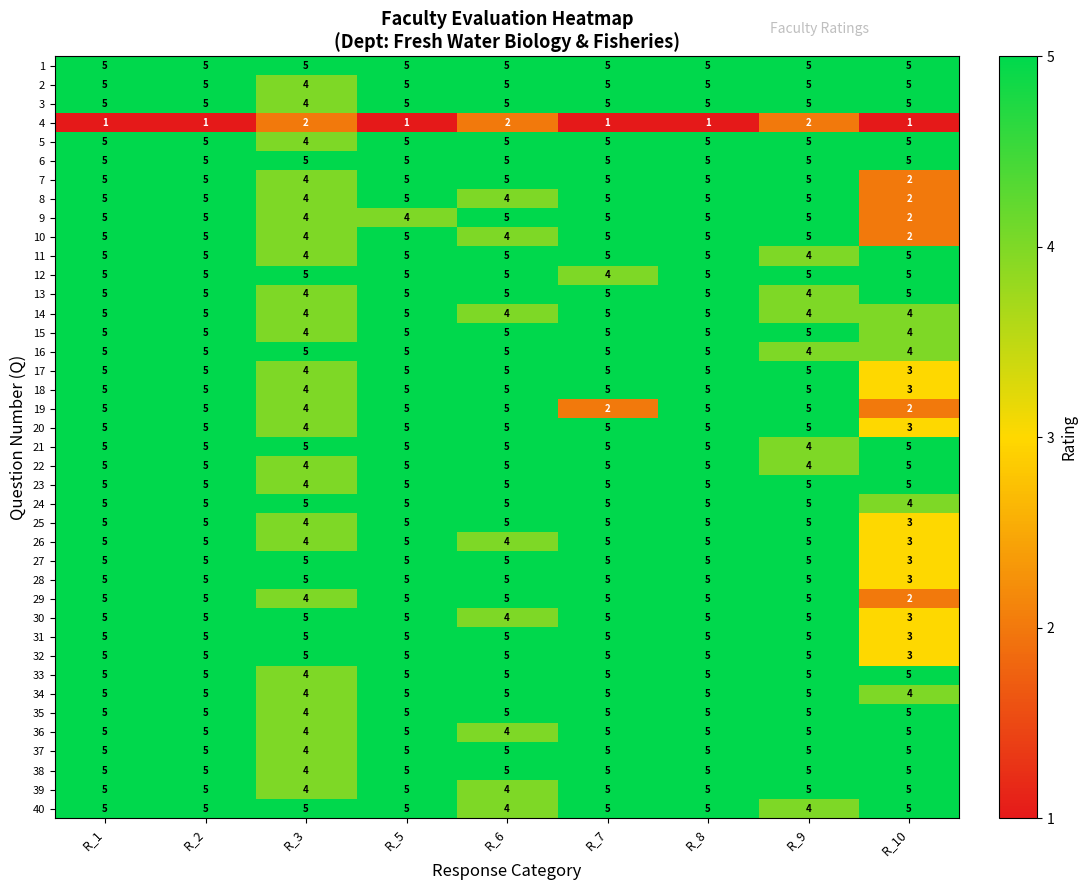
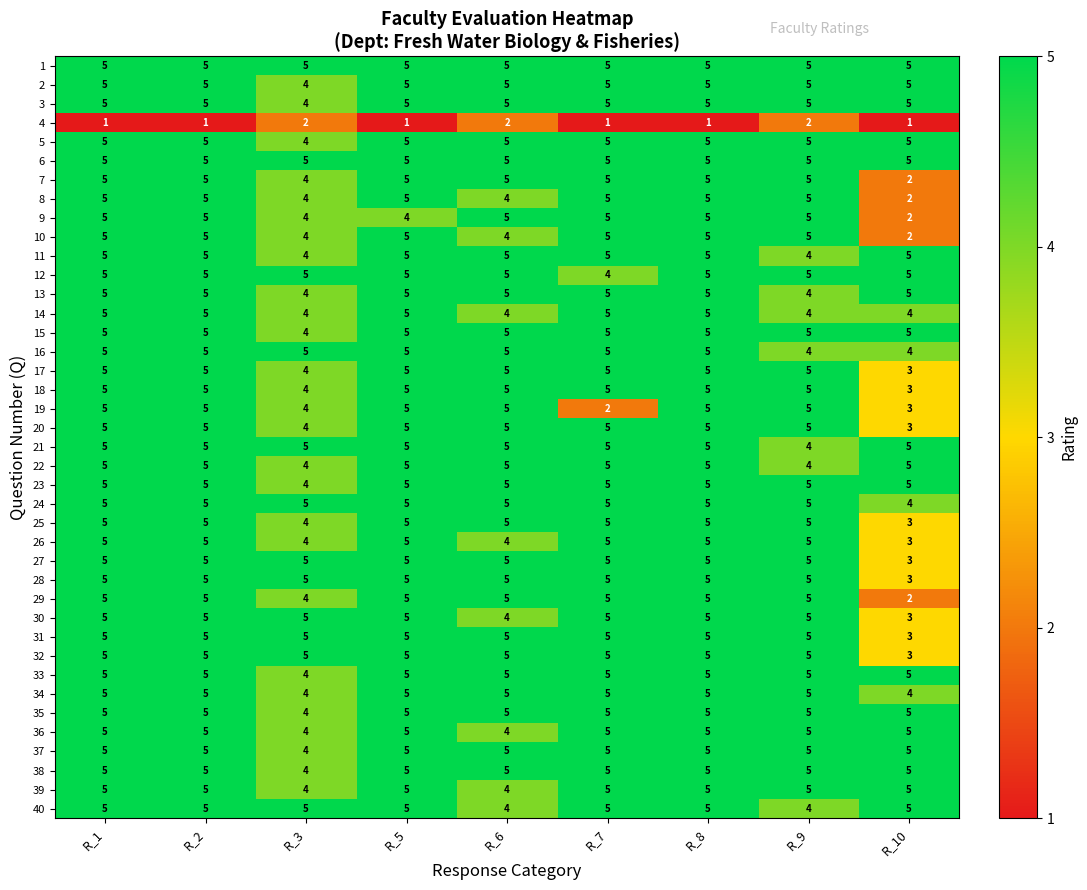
  {
    "15": {
      "R_1": 5,
      "R_2": 5,
      "R_3": 4,
      "R_5": 5,
      "R_6": 5,
      "R_7": 5,
      "R_8": 5,
      "R_9": 5,
-     "R_10": 4
+     "R_10": 5
    },
    "19": {
      "R_1": 5,
      "R_2": 5,
      "R_3": 4,
      "R_5": 5,
      "R_6": 5,
      "R_7": 2,
      "R_8": 5,
      "R_9": 5,
-     "R_10": 2
+     "R_10": 3
    }
  }
